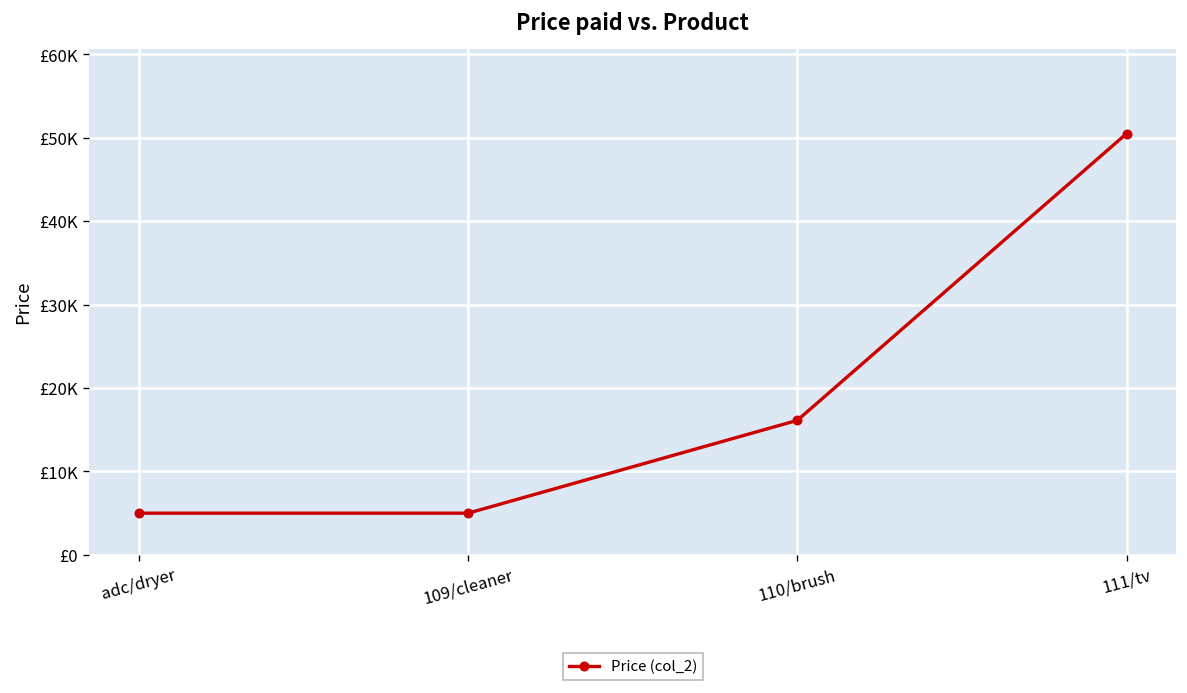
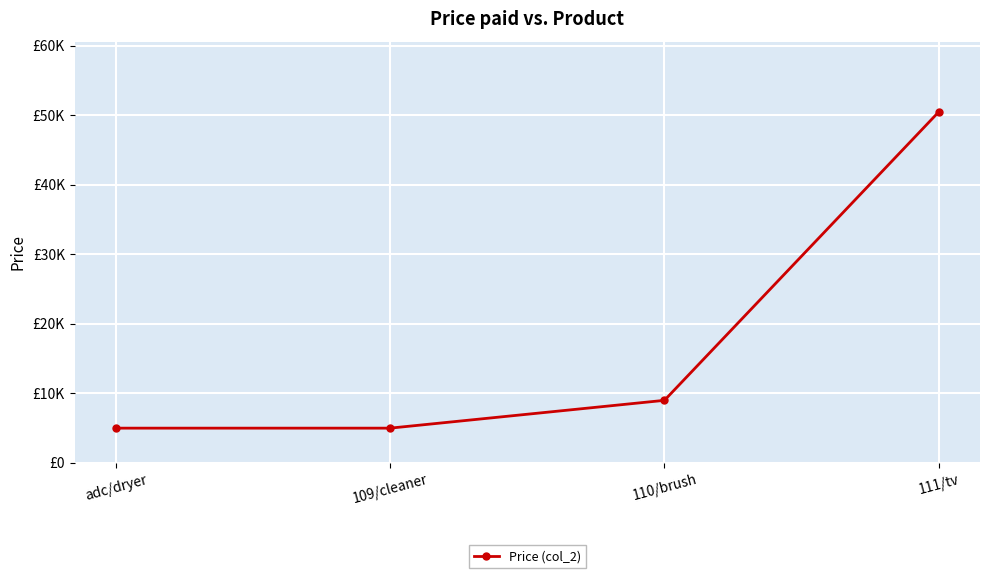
  {
    "adc/dryer": "£5000",
    "109/cleaner": "£5000",
-   "110/brush": "£16000",
+   "110/brush": "£9000",
    "111/tv": "£51000"
  }
